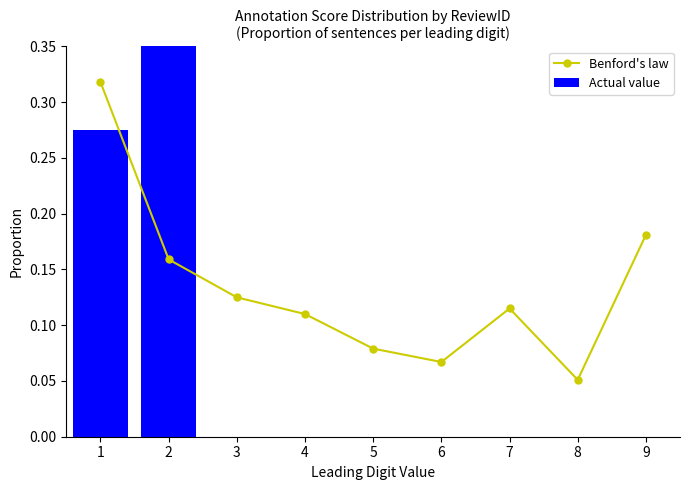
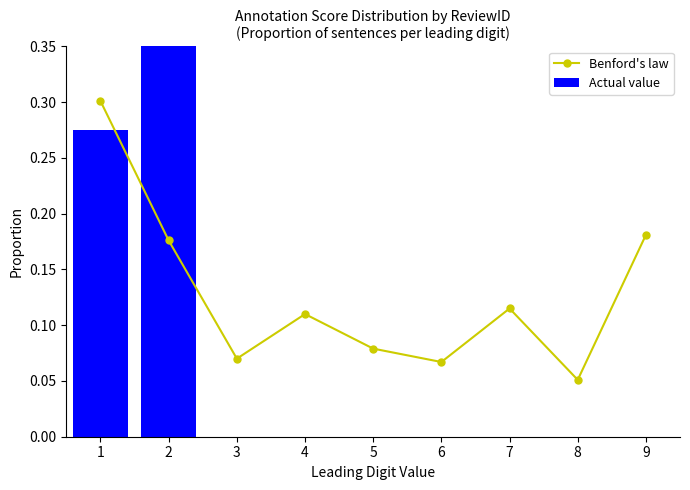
  {
    "Benford's law": {
-     "1": 0.318,
-     "2": 0.159,
-     "3": 0.125,
+     "1": 0.301,
+     "2": 0.176,
+     "3": 0.070,
      "4": 0.110,
      "5": 0.079,
      "6": 0.067,
      "7": 0.115,
      "8": 0.051,
      "9": 0.181
    },
    "Actual value": {
      "1": 0.275,
      "3": 0.000,
      "4": 0.000,
      "5": 0.000,
      "6": 0.000,
      "7": 0.000,
      "8": 0.000,
      "9": 0.000
    }
  }
